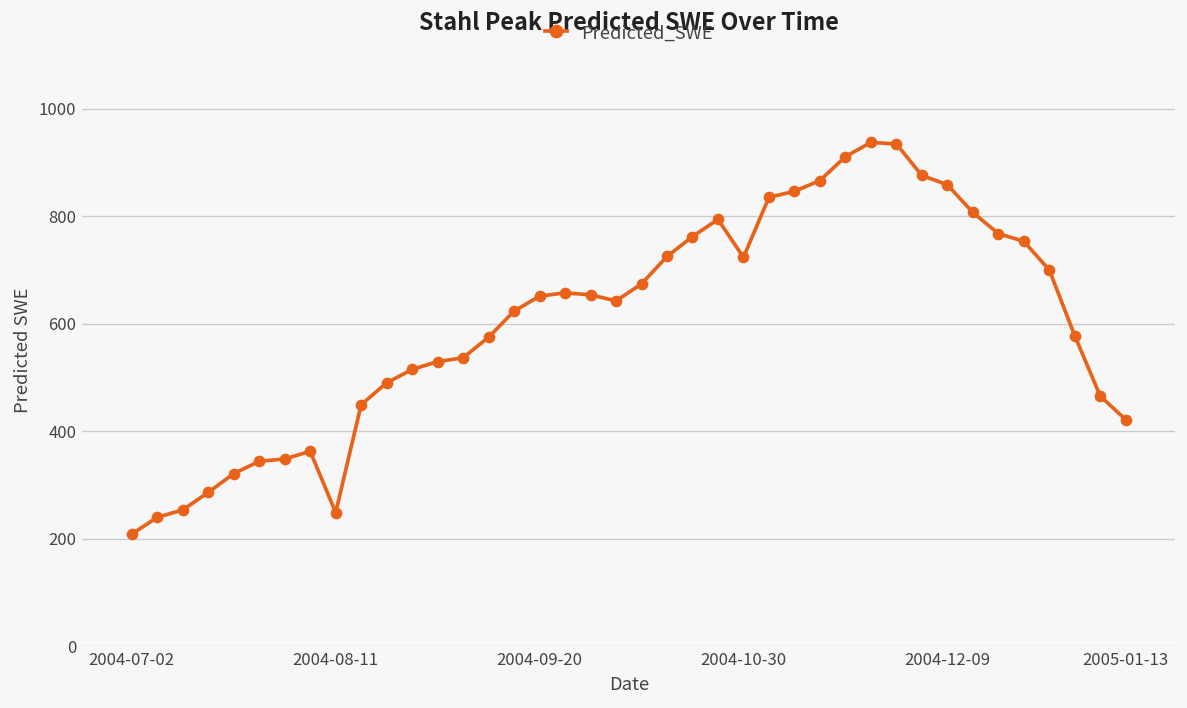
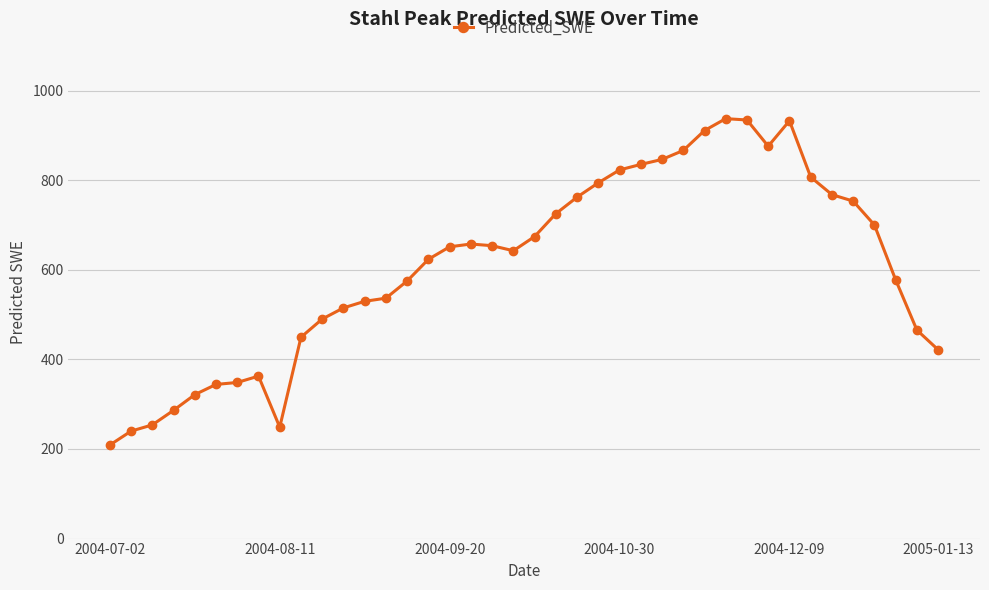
  {
    "2004-07-02": 210,
    "2004-08-11": 250,
    "2004-09-20": 650,
-   "2004-10-30": 720,
-   "2004-12-09": 860,
+   "2004-10-30": 820,
+   "2004-12-09": 930,
    "2005-01-13": 420
  }
